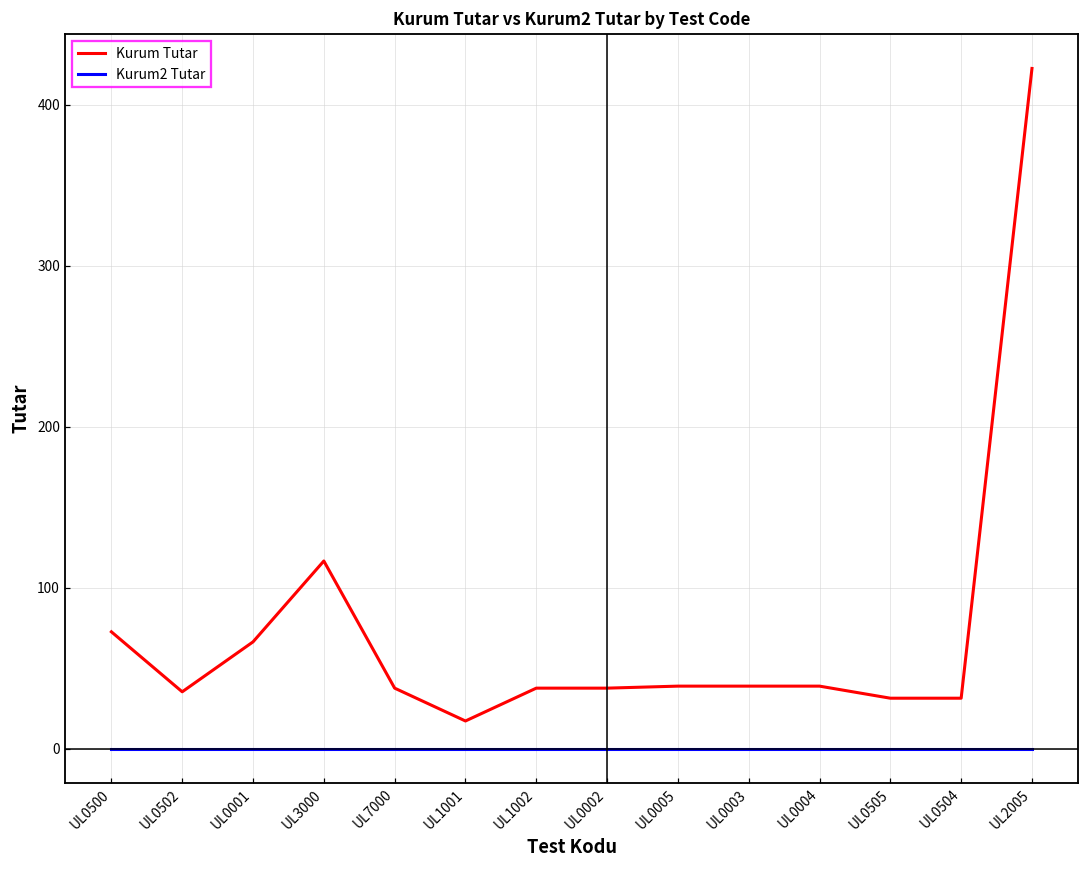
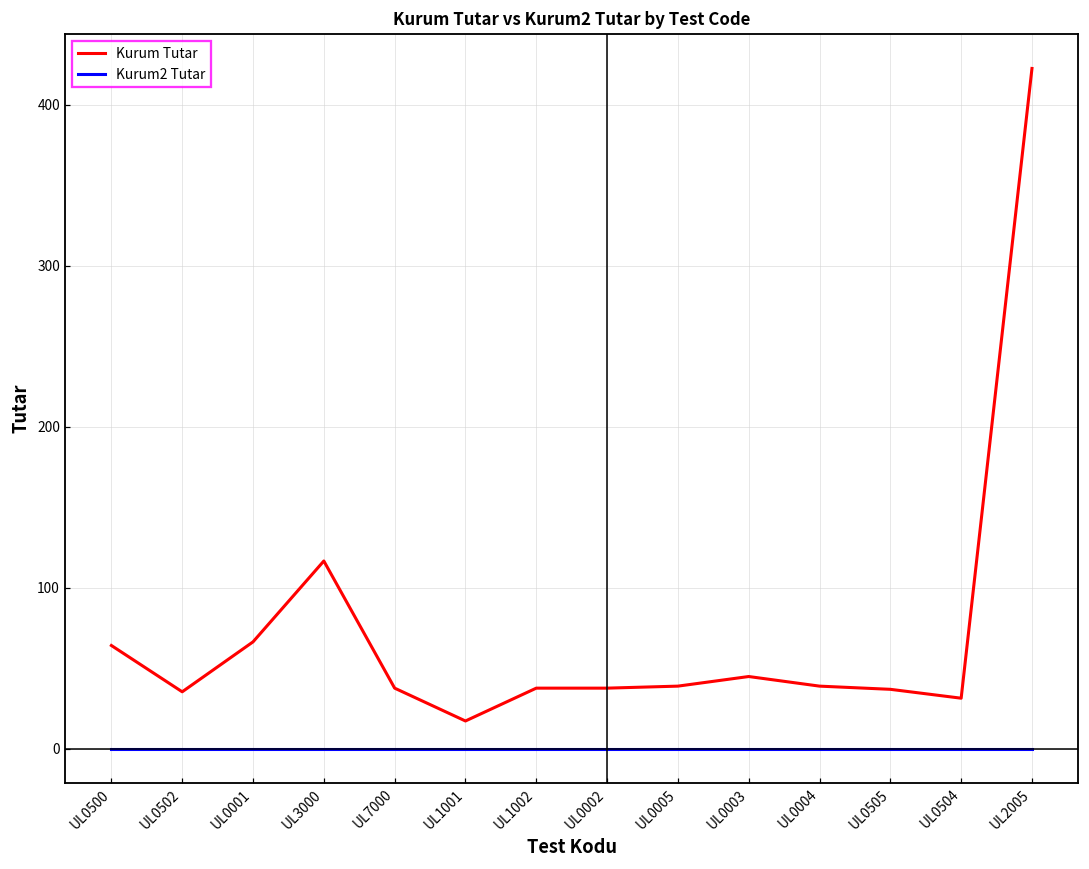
  {
    "Kurum Tutar": {
-     "UL0500": 73,
+     "UL0500": 64,
      "UL0502": 35,
      "UL0001": 66,
      "UL3000": 117,
      "UL7000": 38,
      "UL1001": 17,
      "UL1002": 38,
      "UL0002": 38,
      "UL0005": 39,
-     "UL0003": 39,
+     "UL0003": 45,
      "UL0004": 39,
-     "UL0505": 31,
+     "UL0505": 37,
      "UL0504": 31,
      "UL2005": 423
    },
    "Kurum2 Tutar": {
      "UL0500": 0,
      "UL0502": 0,
      "UL0001": 0,
      "UL3000": 0,
      "UL7000": 0,
      "UL1001": 0,
      "UL1002": 0,
      "UL0002": 0,
      "UL0005": 0,
      "UL0003": 0,
      "UL0004": 0,
      "UL0505": 0,
      "UL0504": 0,
      "UL2005": 0
    }
  }
